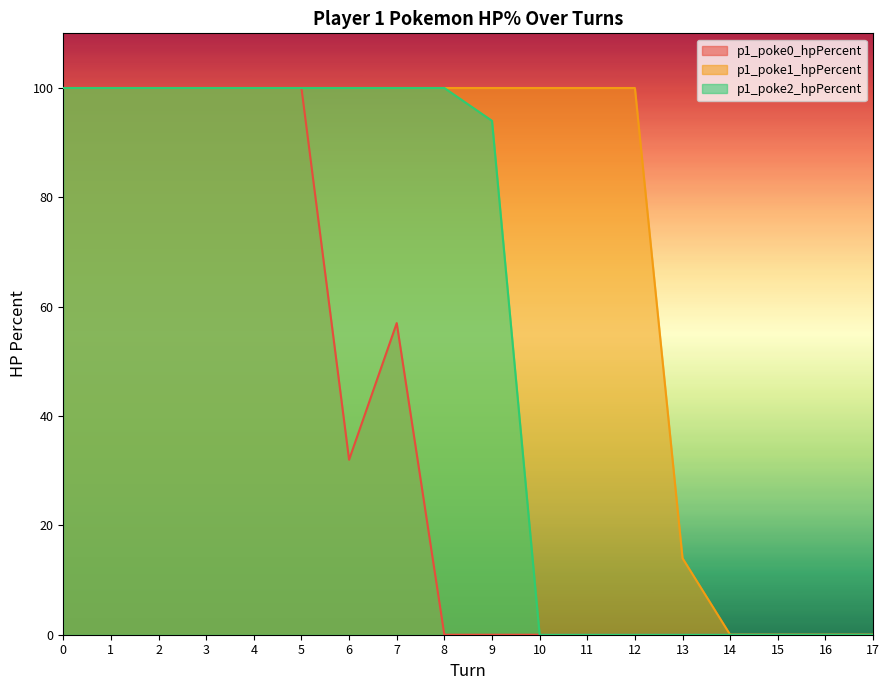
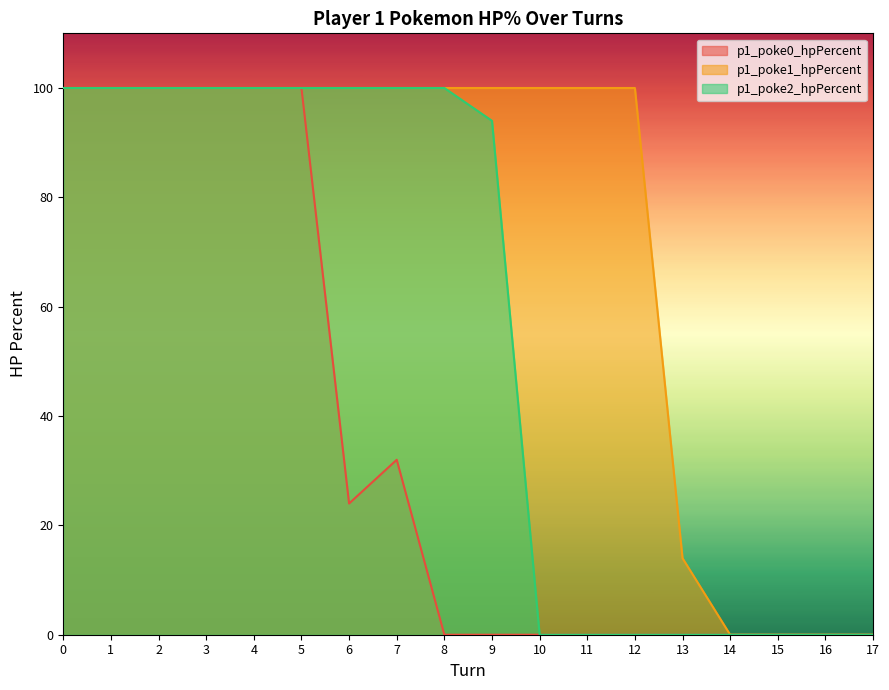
  {
    "p1_poke0_hpPercent": {
-     "6": 32,
-     "7": 57,
+     "6": 24,
+     "7": 32,
      "8": 0,
      "9": 0
    },
    "p1_poke1_hpPercent": {
      "9": 100,
      "10": 100,
      "11": 100,
      "12": 100,
      "13": 14
    },
    "p1_poke2_hpPercent": {
      "9": 94
    }
  }
